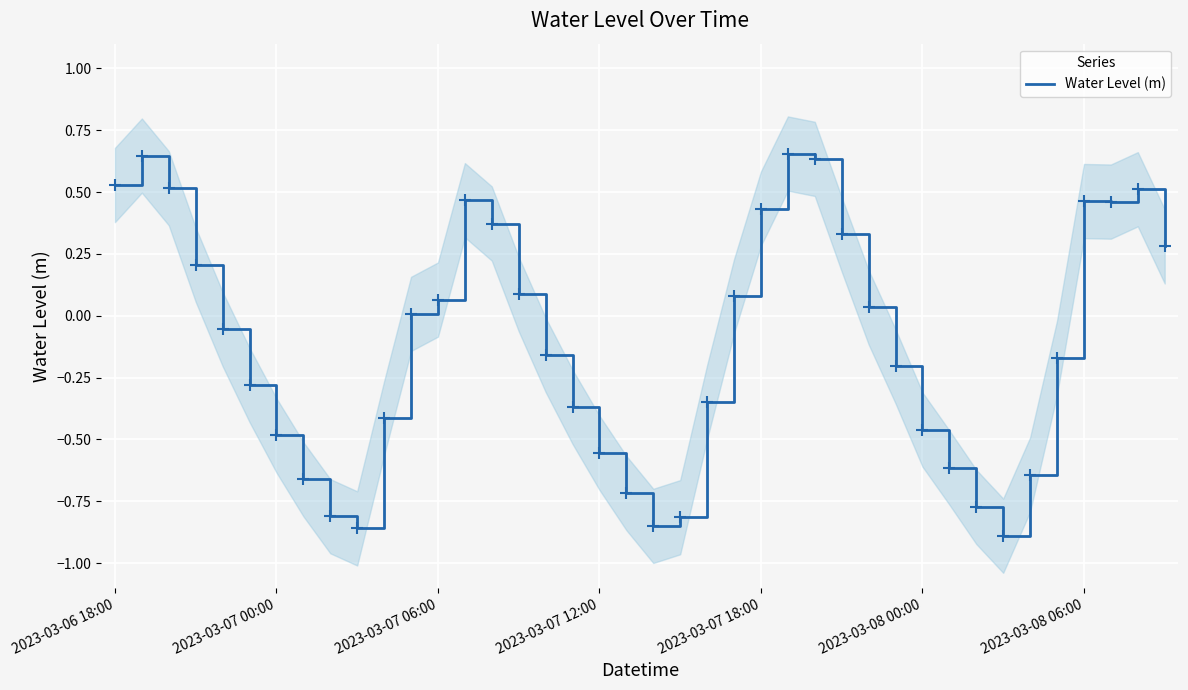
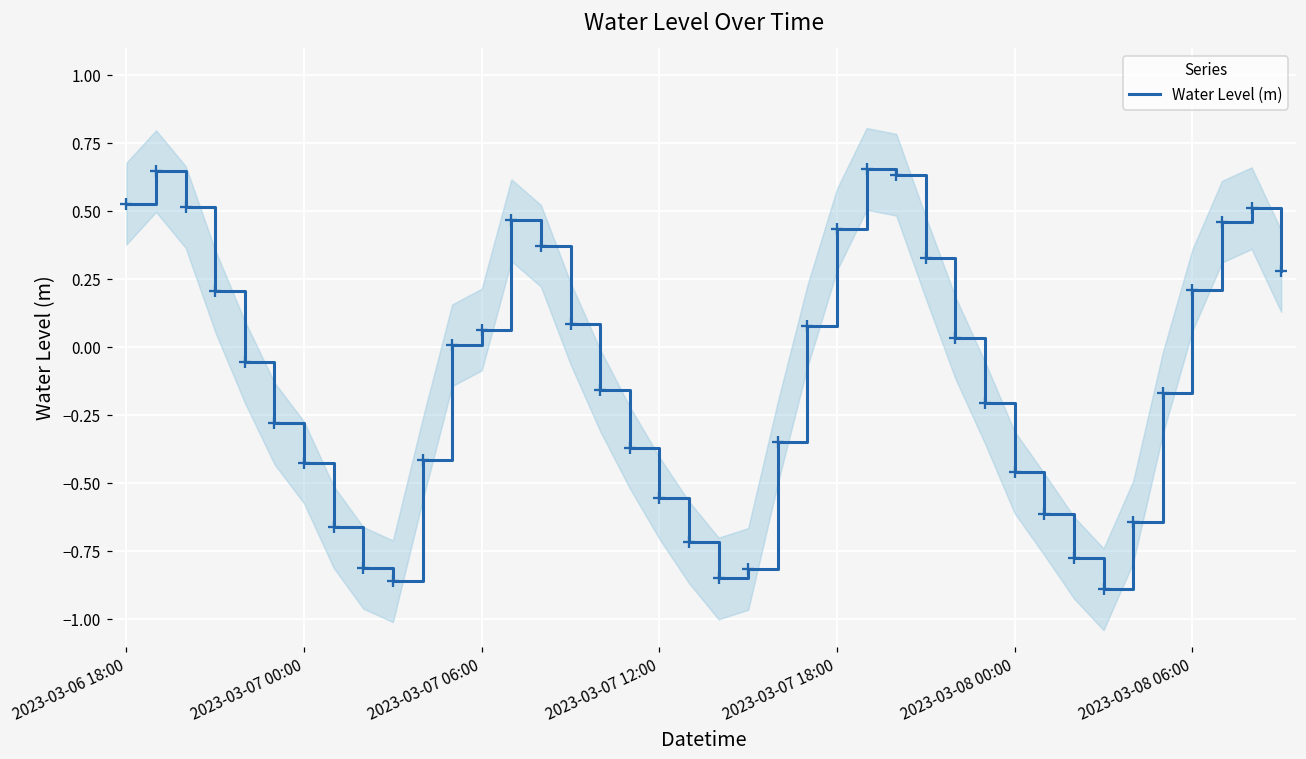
  {
    "Water Level (m)": {
      "2023-03-06 18:00": 0.53,
-     "2023-03-07 00:00": -0.48,
+     "2023-03-07 00:00": -0.42,
      "2023-03-07 06:00": 0.07,
      "2023-03-07 12:00": -0.55,
      "2023-03-07 18:00": 0.43,
      "2023-03-08 00:00": -0.46,
-     "2023-03-08 06:00": 0.46
+     "2023-03-08 06:00": 0.21
    }
  }
